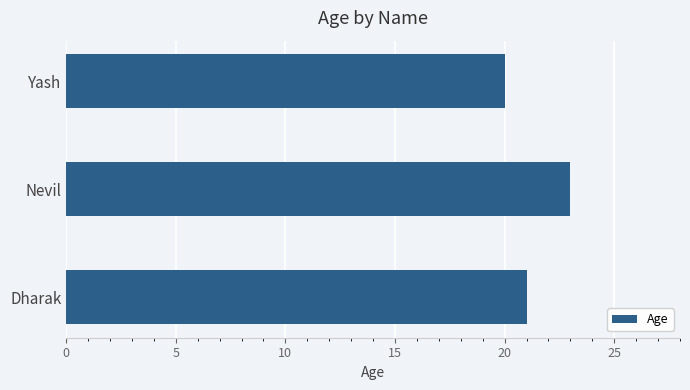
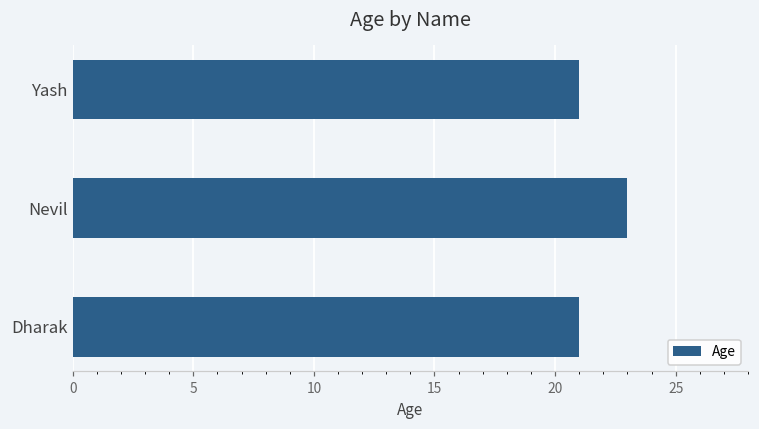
  {
-   "Yash": 20,
+   "Yash": 21,
    "Nevil": 23,
    "Dharak": 21
  }
